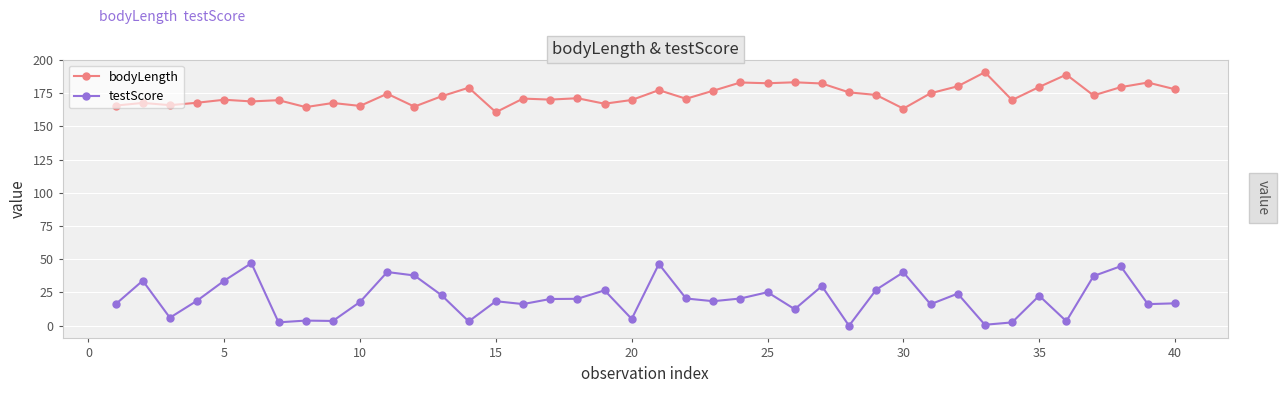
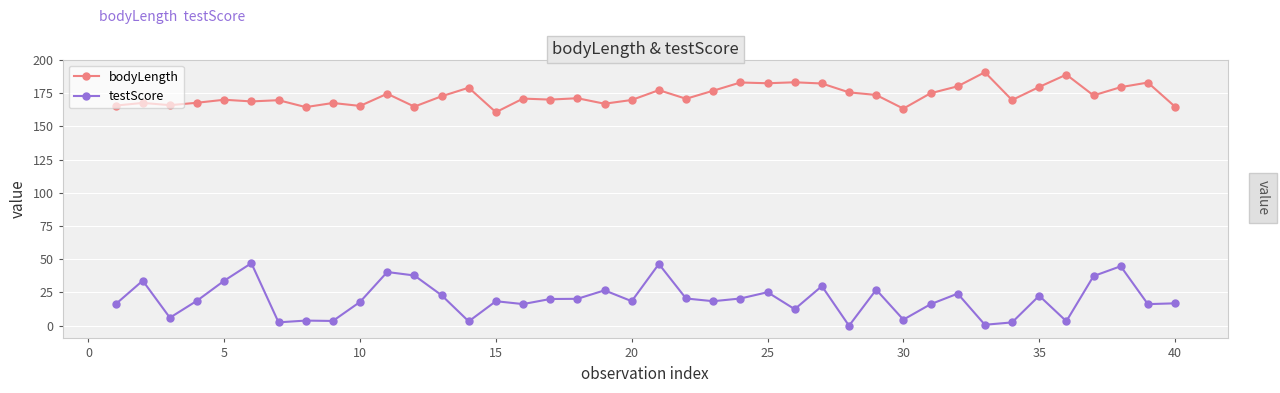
  {
    "bodyLength": {
      "5": 170,
      "10": 165,
      "15": 161,
      "20": 170,
      "25": 182,
      "30": 163,
      "35": 180,
-     "40": 178
+     "40": 165
    },
    "testScore": {
      "5": 34,
      "10": 18,
      "15": 18,
-     "20": 5,
+     "20": 18,
      "25": 25,
-     "30": 40,
+     "30": 5,
      "35": 23,
      "40": 17
    }
  }
